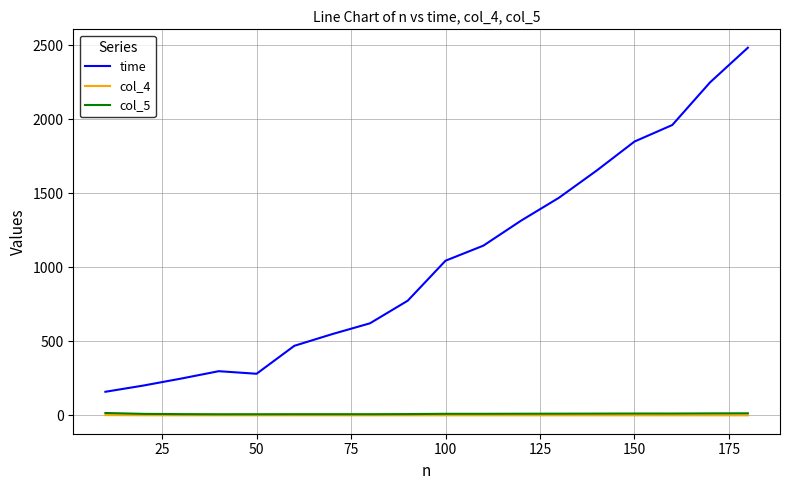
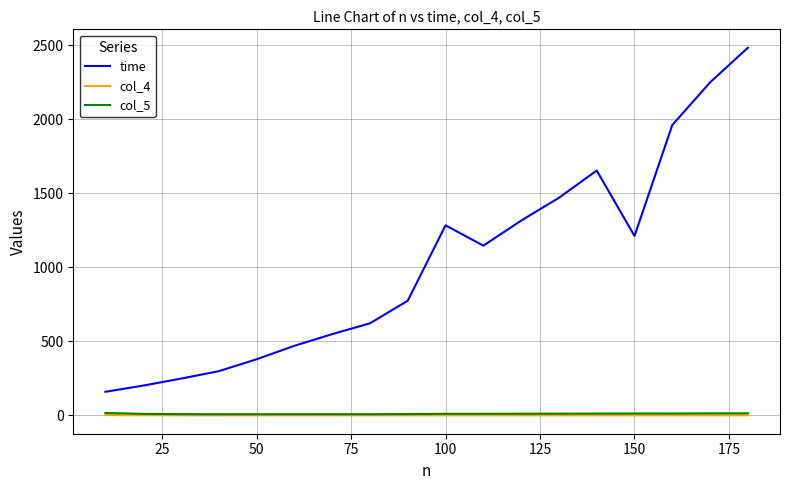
  {
    "time": {
-     "50": 280,
-     "100": 1040,
-     "150": 1850
+     "50": 380,
+     "100": 1280,
+     "150": 1210
    }
  }
